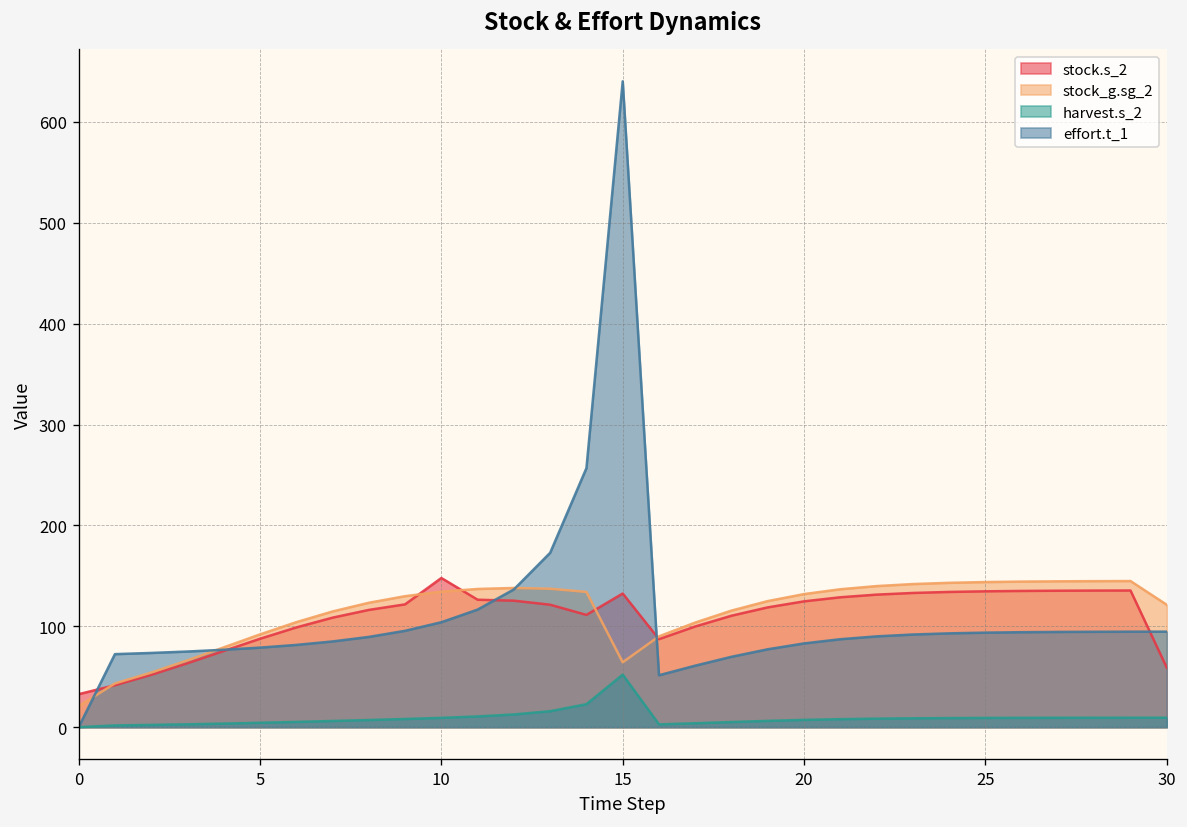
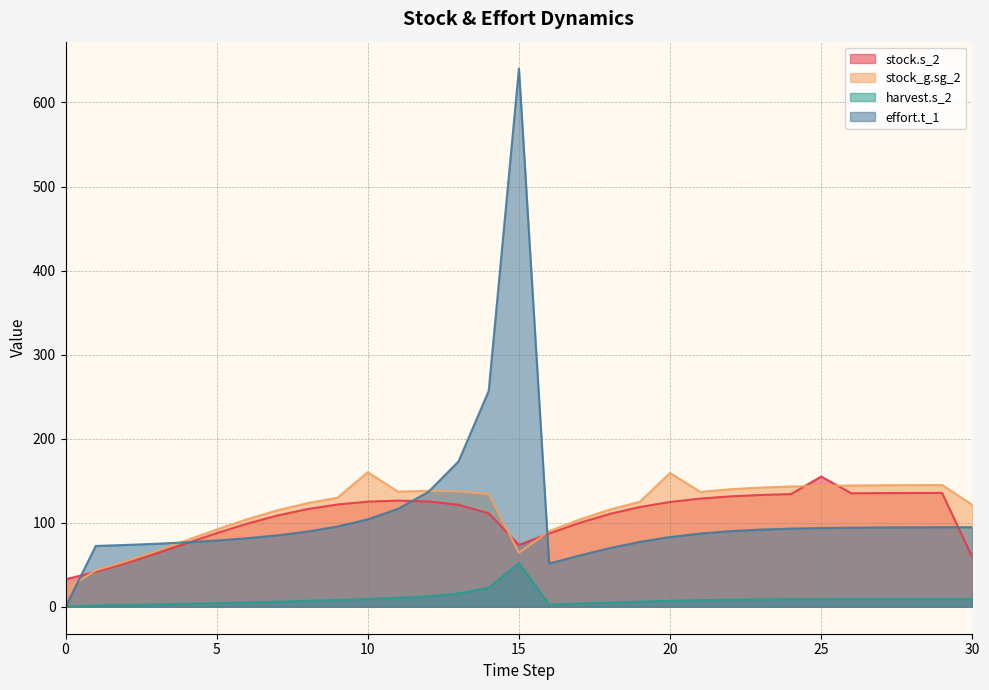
  {
    "stock.s_2": {
      "0": 30,
      "5": 90,
-     "10": 150,
-     "15": 130,
+     "10": 130,
+     "15": 70,
      "20": 120,
-     "25": 130,
+     "25": 150,
      "30": 60
    },
    "stock_g.sg_2": {
      "0": 20,
      "5": 90,
-     "10": 130,
+     "10": 160,
      "15": 60,
-     "20": 130,
+     "20": 160,
      "25": 140,
      "30": 120
    }
  }
